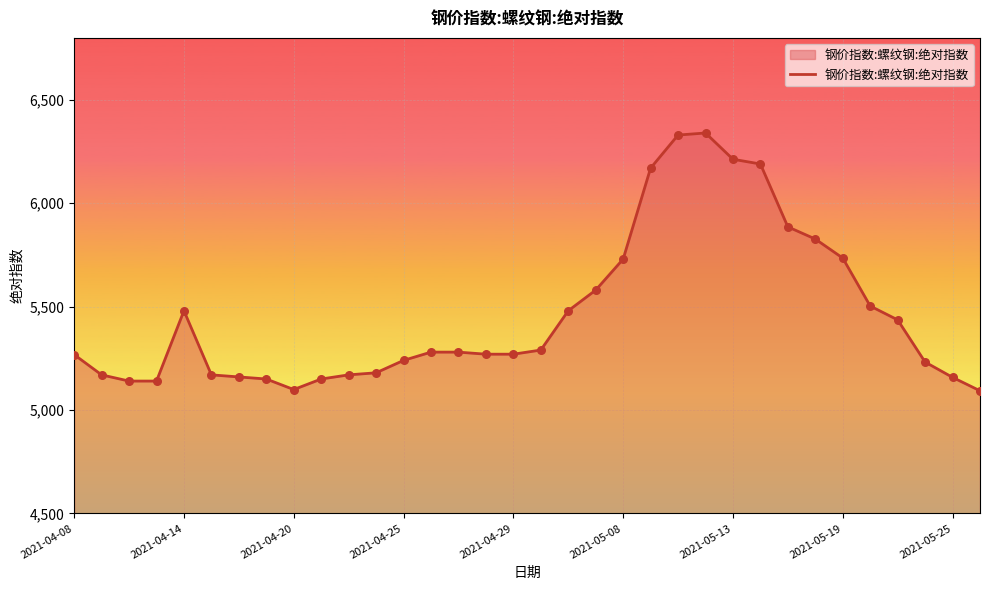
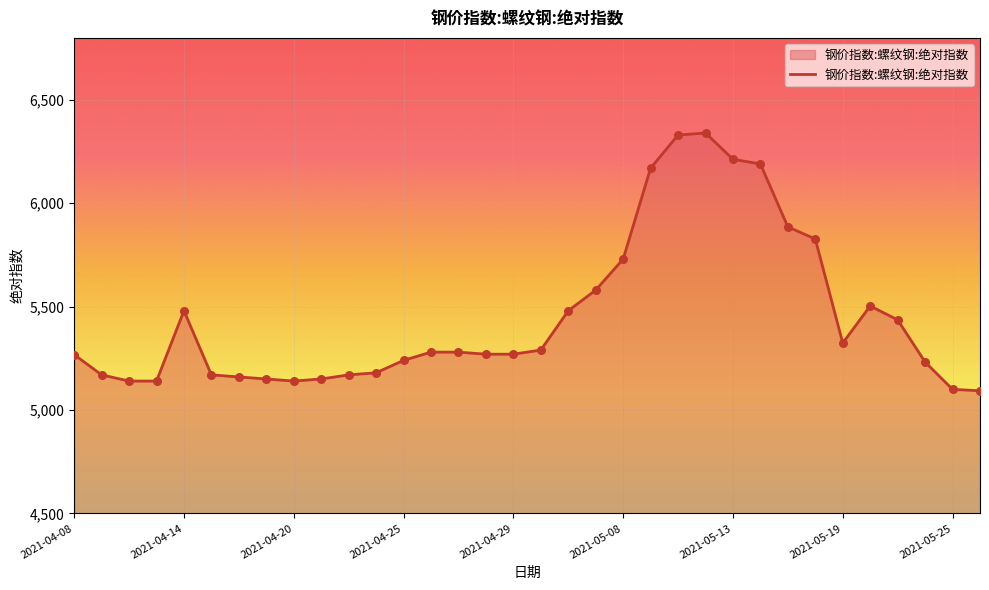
  {
    "2021-04-08": "5,270",
    "2021-04-14": "5,480",
-   "2021-04-20": "5,100",
+   "2021-04-20": "5,140",
    "2021-04-25": "5,240",
    "2021-04-29": "5,270",
    "2021-05-08": "5,730",
    "2021-05-13": "6,210",
-   "2021-05-19": "5,740",
-   "2021-05-25": "5,160"
+   "2021-05-19": "5,320",
+   "2021-05-25": "5,100"
  }
